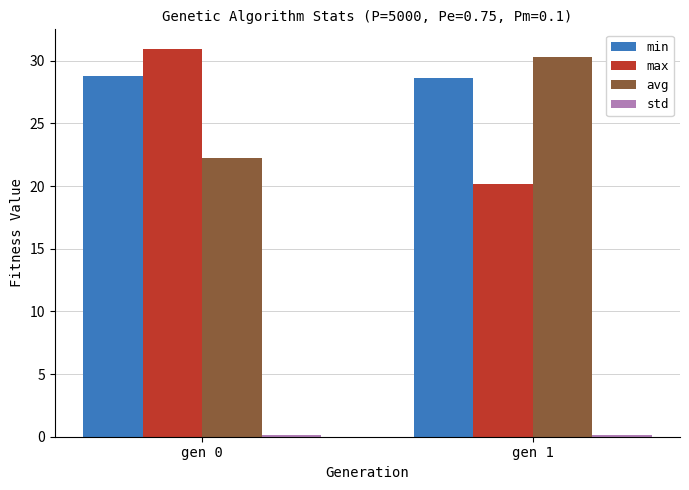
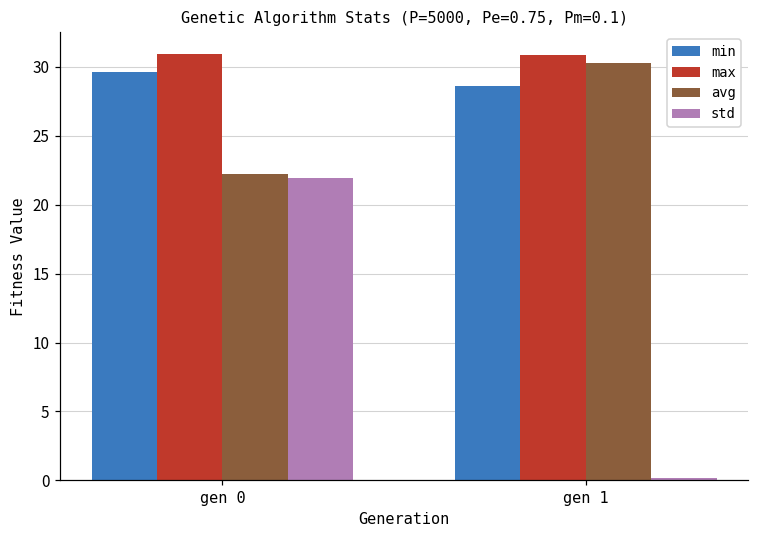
  {
    "min": {
-     "gen 0": 28.8,
+     "gen 0": 29.7,
      "gen 1": 28.6
    },
    "max": {
      "gen 0": 31.0,
-     "gen 1": 20.2
+     "gen 1": 30.9
    },
    "avg": {
      "gen 0": 22.2,
      "gen 1": 30.3
    },
    "std": {
-     "gen 0": 0.2
+     "gen 0": 21.9
    }
  }
